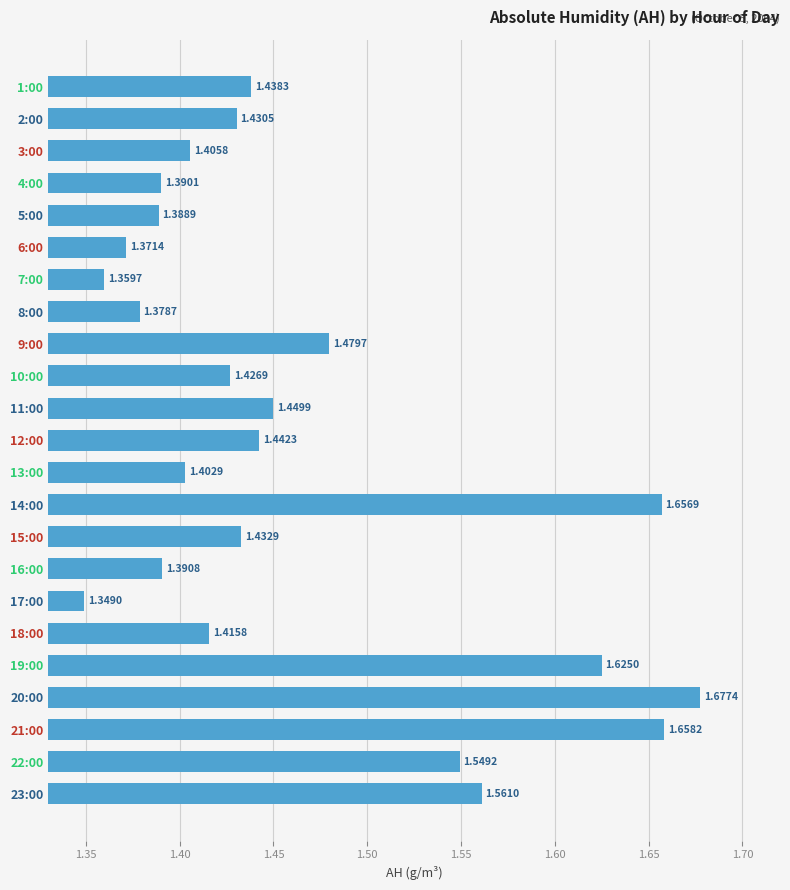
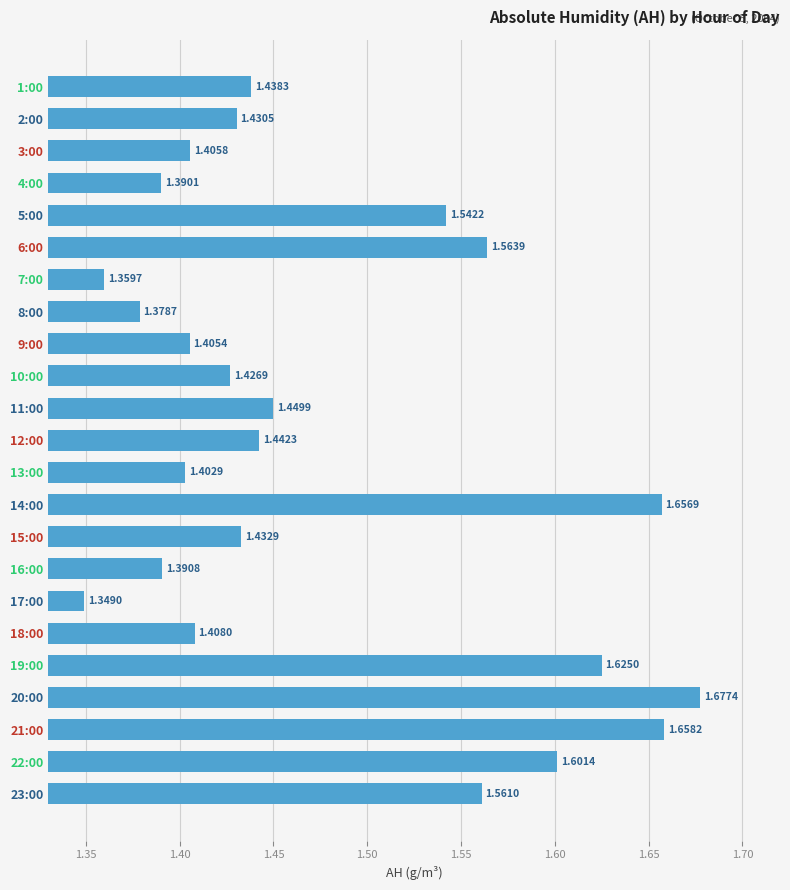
  {
    "1:00": 1.4383,
    "2:00": 1.4305,
    "3:00": 1.4058,
    "4:00": 1.3901,
-   "5:00": 1.3889,
-   "6:00": 1.3714,
+   "5:00": 1.5422,
+   "6:00": 1.5639,
    "7:00": 1.3597,
    "8:00": 1.3787,
-   "9:00": 1.4797,
+   "9:00": 1.4054,
    "10:00": 1.4269,
    "11:00": 1.4499,
    "12:00": 1.4423,
    "13:00": 1.4029,
    "14:00": 1.6569,
    "15:00": 1.4329,
    "16:00": 1.3908,
    "17:00": 1.3490,
-   "18:00": 1.4158,
+   "18:00": 1.4080,
    "19:00": 1.6250,
    "20:00": 1.6774,
    "21:00": 1.6582,
-   "22:00": 1.5492,
+   "22:00": 1.6014,
    "23:00": 1.5610
  }
